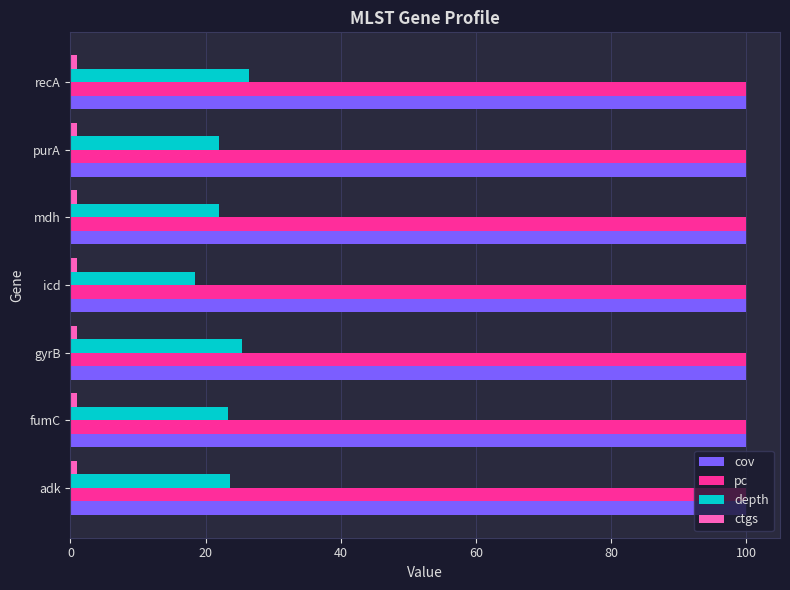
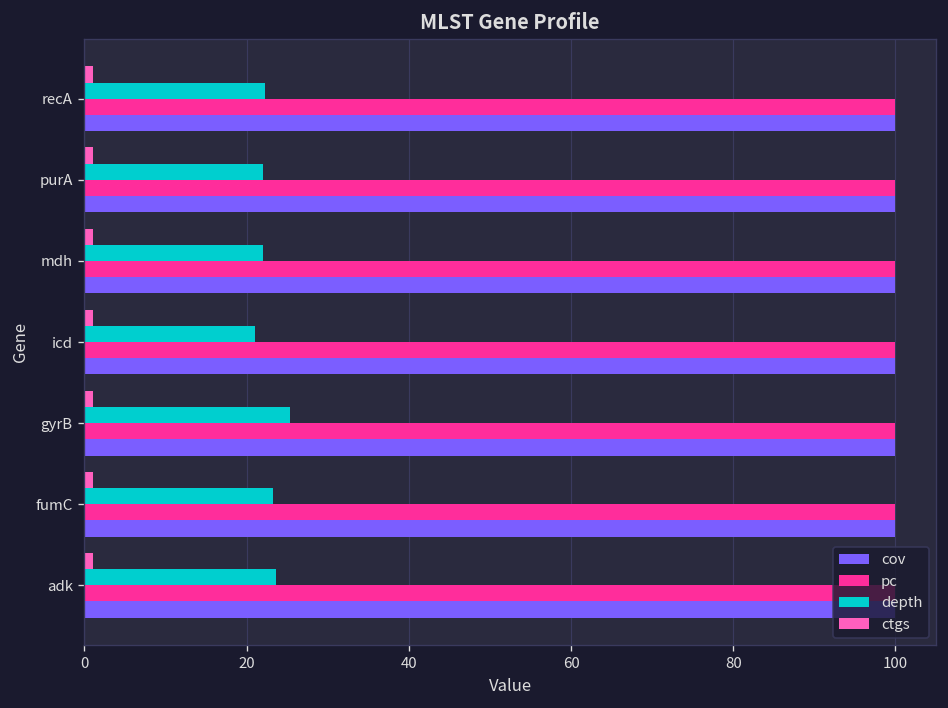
  {
    "cov": {
      "recA": 100,
      "purA": 100,
      "mdh": 100,
      "icd": 100,
      "gyrB": 100,
      "fumC": 100
    },
    "pc": {
      "recA": 100,
      "purA": 100,
      "mdh": 100,
      "icd": 100,
      "gyrB": 100,
      "fumC": 100
    },
    "depth": {
-     "recA": 26,
+     "recA": 22,
      "purA": 22,
      "mdh": 22,
-     "icd": 18,
+     "icd": 21,
      "gyrB": 25,
      "fumC": 23,
      "adk": 24
    },
    "ctgs": {
      "recA": 1,
      "purA": 1,
      "mdh": 1,
      "icd": 1,
      "gyrB": 1,
      "fumC": 1,
      "adk": 1
    }
  }
